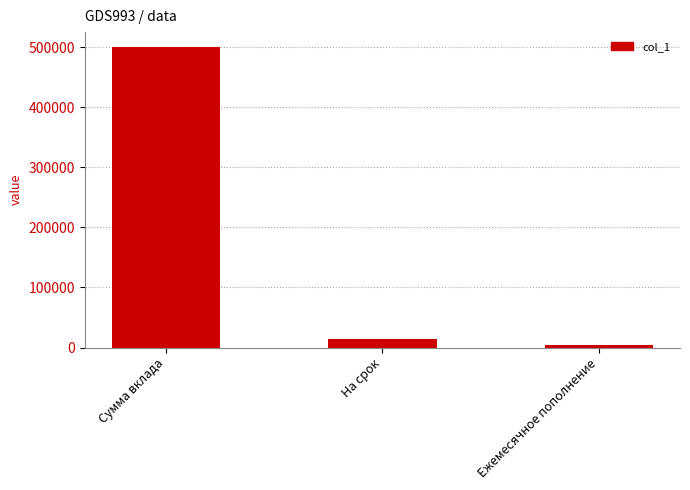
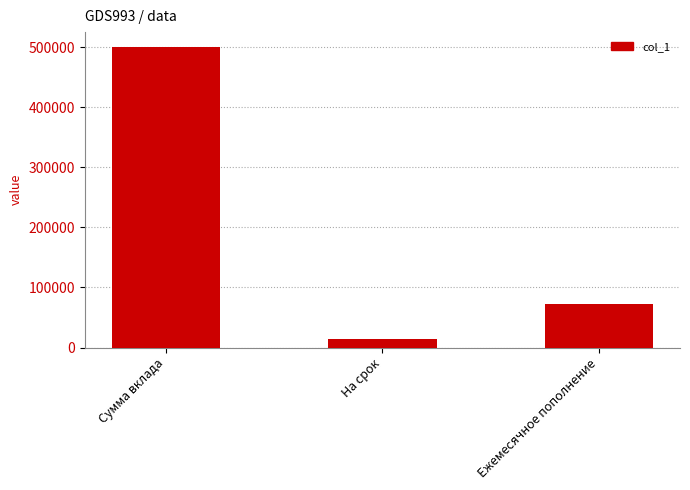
  {
    "Сумма вклада": 500000,
    "На срок": 10000,
-   "Ежемесячное пополнение": 10000
+   "Ежемесячное пополнение": 70000
  }
